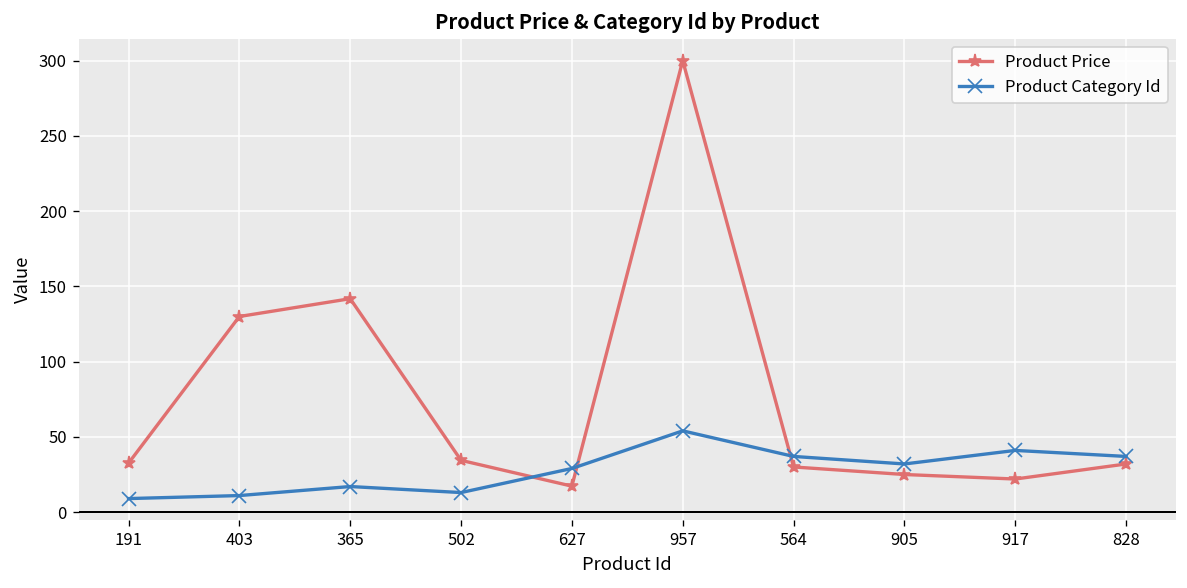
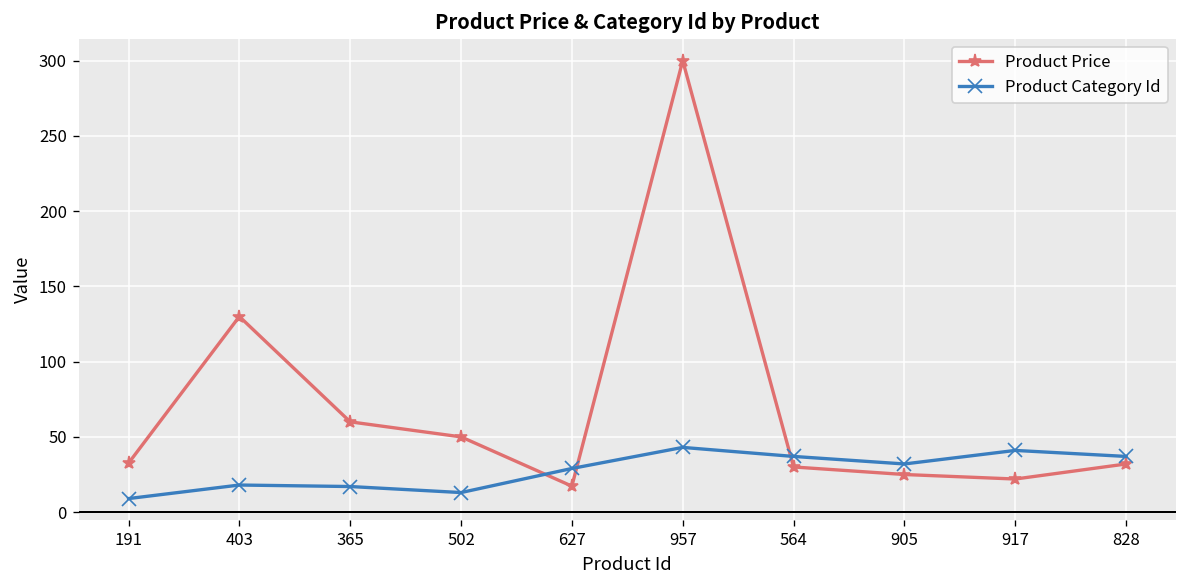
  {
    "Product Price": {
      "191": 33,
      "403": 130,
-     "365": 142,
-     "502": 34,
+     "365": 60,
+     "502": 50,
      "627": 17,
      "957": 300,
      "564": 30,
      "905": 25,
      "917": 22,
      "828": 32
    },
    "Product Category Id": {
      "191": 9,
-     "403": 11,
+     "403": 18,
      "365": 17,
      "502": 13,
      "627": 29,
-     "957": 54,
+     "957": 43,
      "564": 37,
      "905": 32,
      "917": 41,
      "828": 37
    }
  }
